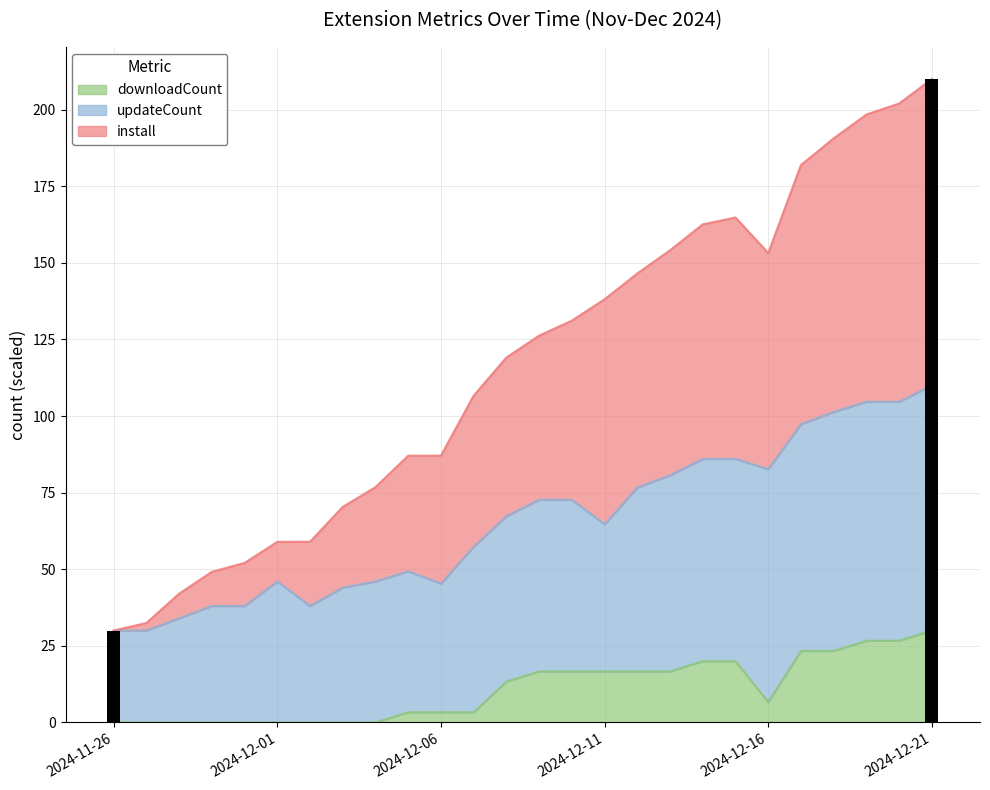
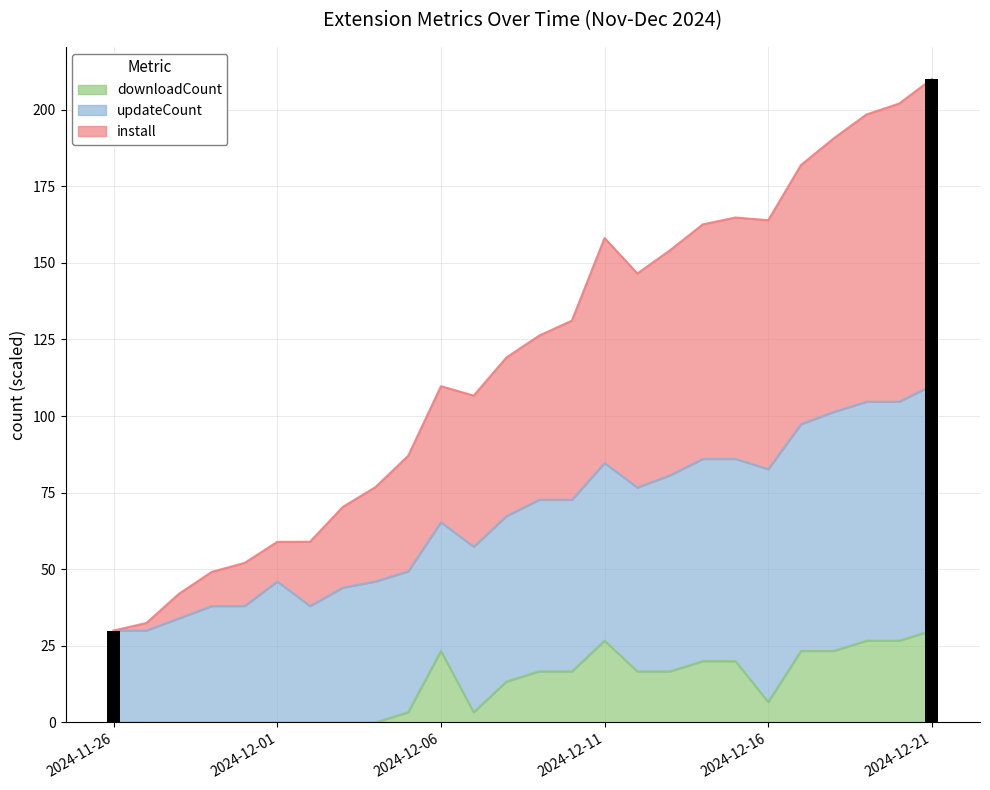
  {
    "downloadCount": {
      "2024-11-26": 0,
      "2024-12-01": 0,
-     "2024-12-06": 3,
-     "2024-12-11": 17,
+     "2024-12-06": 23,
+     "2024-12-11": 27,
      "2024-12-16": 7,
      "2024-12-21": 30
    },
    "updateCount": {
      "2024-12-01": 46,
      "2024-12-06": 42,
-     "2024-12-11": 48,
+     "2024-12-11": 58,
      "2024-12-16": 76,
      "2024-12-21": 80
    },
    "install": {
      "2024-12-01": 13,
-     "2024-12-06": 42,
+     "2024-12-06": 44,
      "2024-12-11": 73,
-     "2024-12-16": 71,
+     "2024-12-16": 81,
      "2024-12-21": 100
    }
  }
